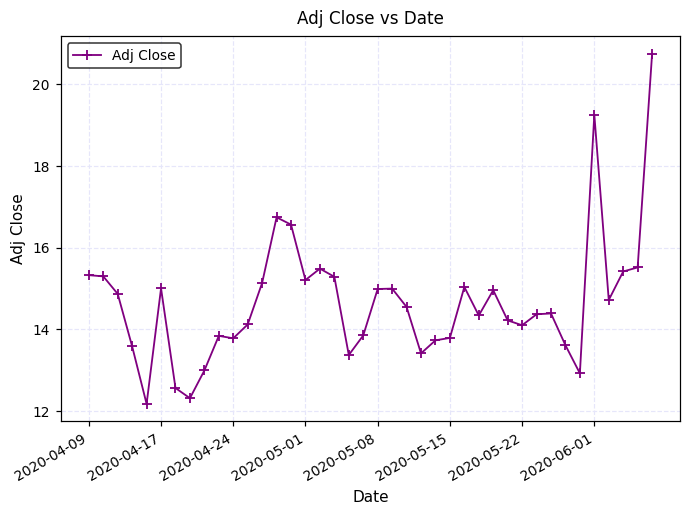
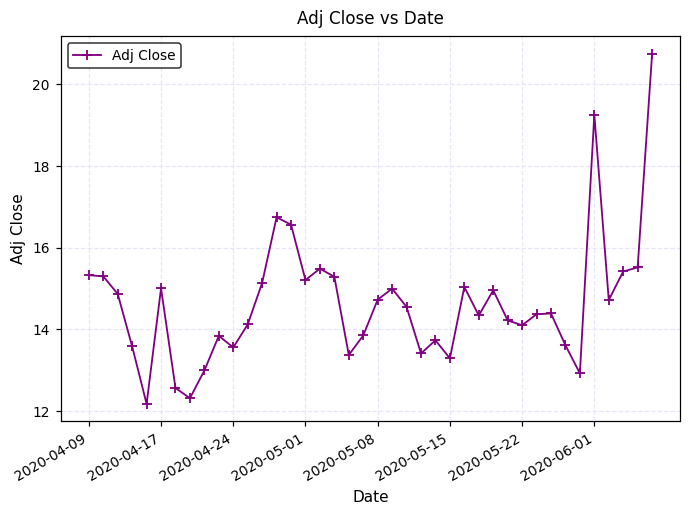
  {
    "2020-04-09": 15.3,
    "2020-04-17": 15.0,
-   "2020-04-24": 13.8,
+   "2020-04-24": 13.6,
    "2020-05-01": 15.2,
-   "2020-05-08": 15.0,
-   "2020-05-15": 13.8,
+   "2020-05-08": 14.7,
+   "2020-05-15": 13.3,
    "2020-05-22": 14.1,
    "2020-06-01": 19.3
  }
